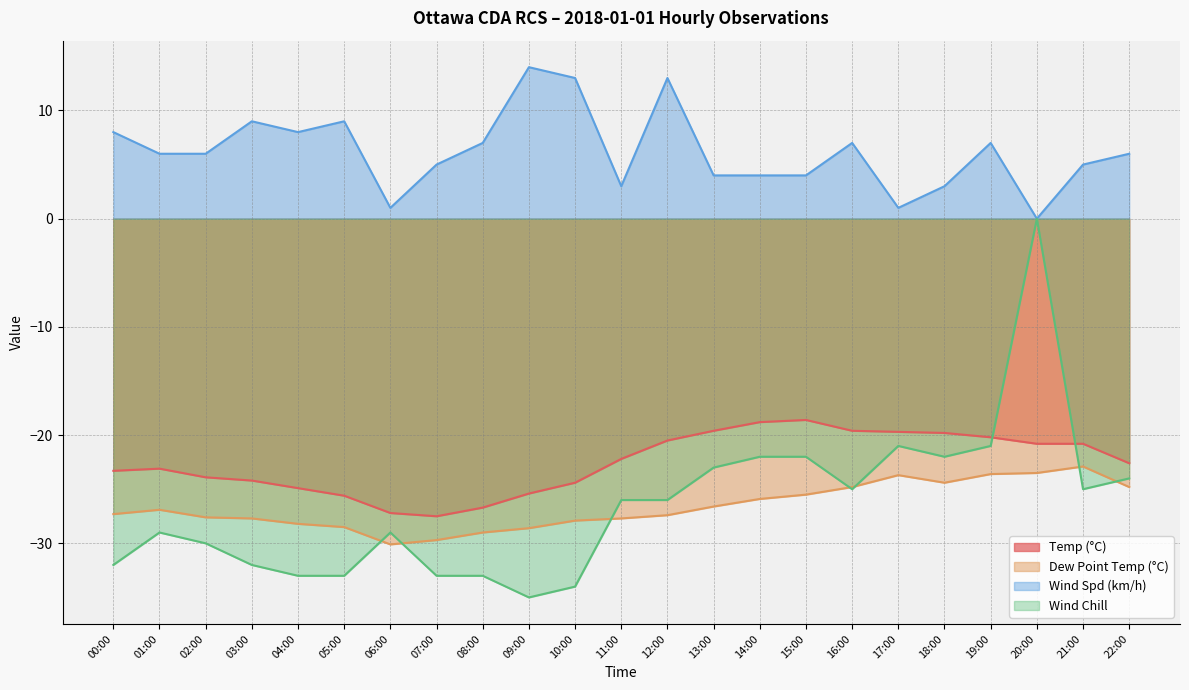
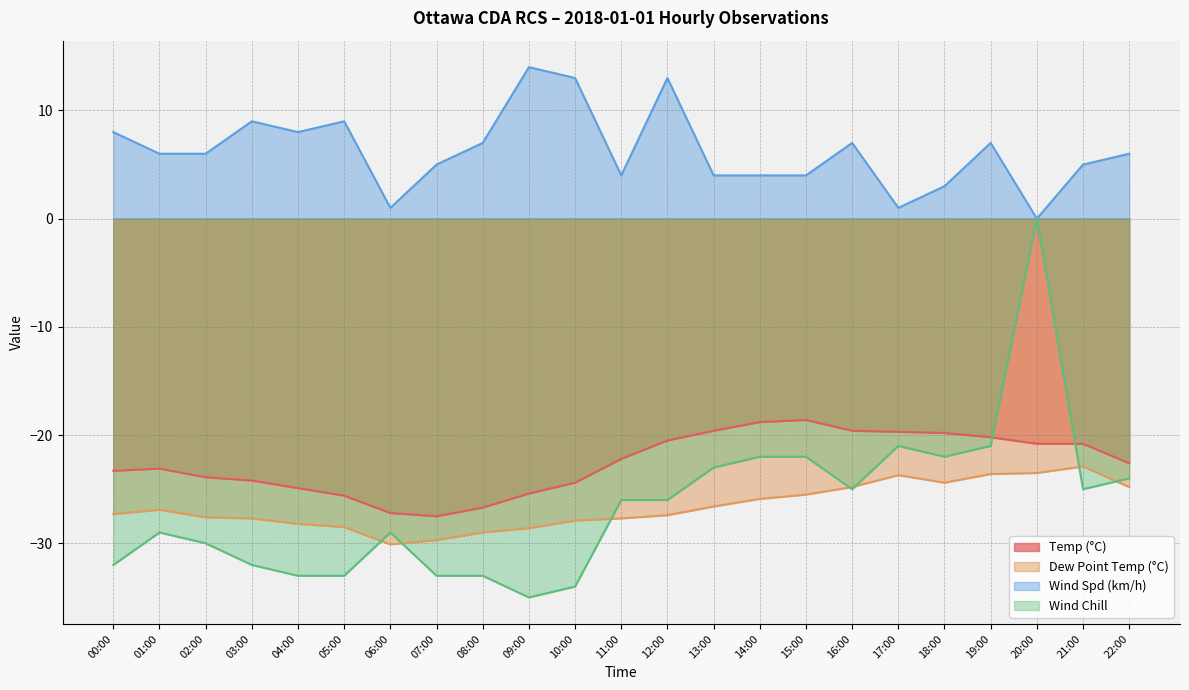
  {
    "Wind Spd (km/h)": {
      "00:00": 8,
      "01:00": 6,
      "02:00": 6,
      "03:00": 9,
      "04:00": 8,
      "05:00": 9,
      "06:00": 1,
      "07:00": 5,
      "08:00": 7,
      "09:00": 14,
      "10:00": 13,
-     "11:00": 3,
+     "11:00": 4,
      "12:00": 13,
      "13:00": 4,
      "14:00": 4,
      "15:00": 4,
      "16:00": 7,
      "17:00": 1,
      "18:00": 3,
      "19:00": 7,
      "21:00": 5,
      "22:00": 6
    }
  }
